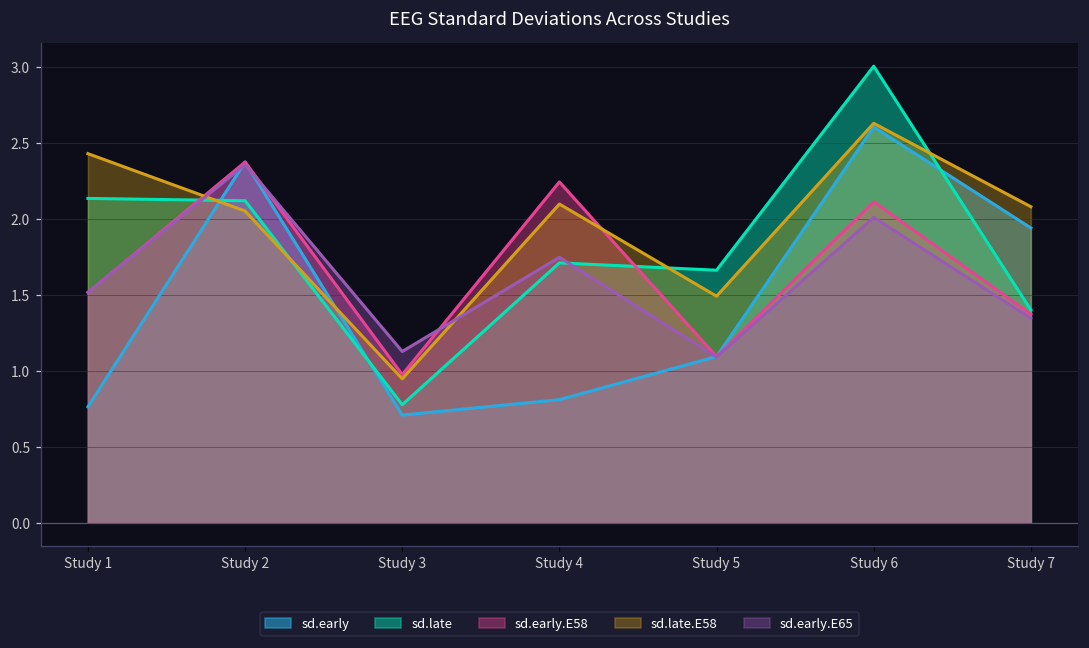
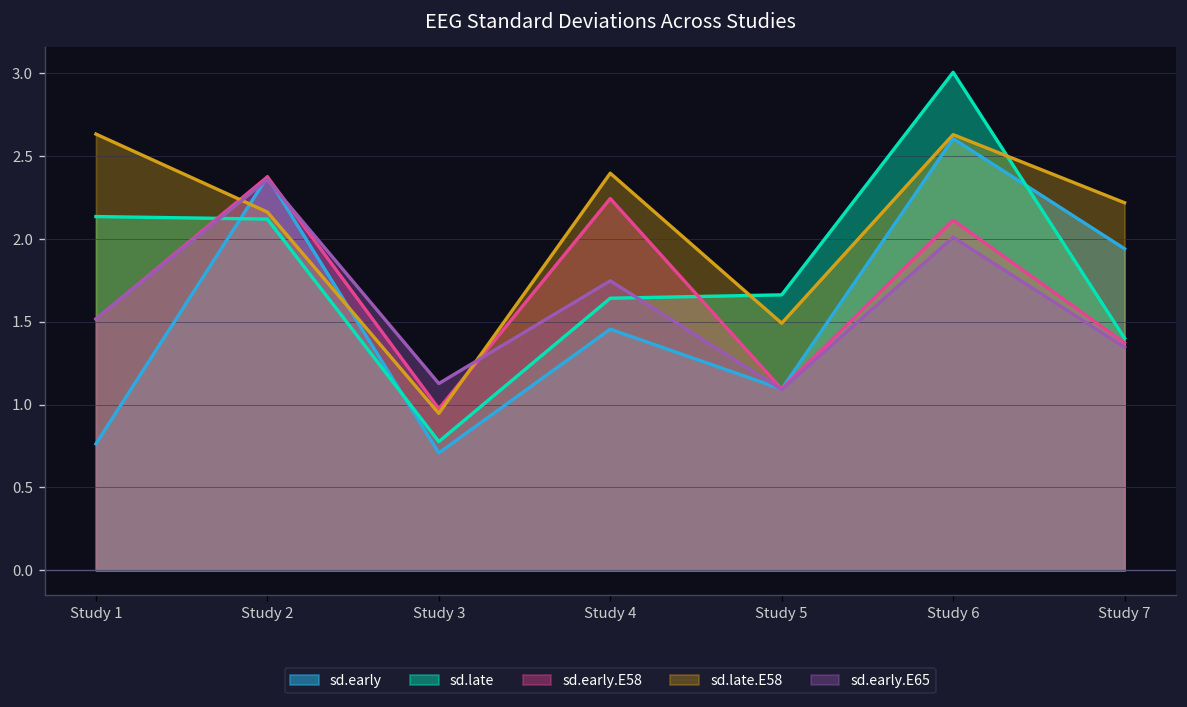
  {
    "sd.early": {
      "Study 1": 0.76,
      "Study 3": 0.71,
-     "Study 4": 0.81,
+     "Study 4": 1.46,
      "Study 6": 2.60,
      "Study 7": 1.94
    },
    "sd.late": {
      "Study 1": 2.13,
      "Study 2": 2.12,
      "Study 3": 0.78,
-     "Study 4": 1.71,
+     "Study 4": 1.64,
      "Study 5": 1.66,
      "Study 6": 3.01,
      "Study 7": 1.40
    },
    "sd.late.E58": {
-     "Study 1": 2.43,
-     "Study 2": 2.05,
+     "Study 1": 2.63,
+     "Study 2": 2.16,
      "Study 3": 0.95,
-     "Study 4": 2.10,
+     "Study 4": 2.40,
      "Study 5": 1.49,
      "Study 6": 2.63,
-     "Study 7": 2.08
+     "Study 7": 2.22
    }
  }
